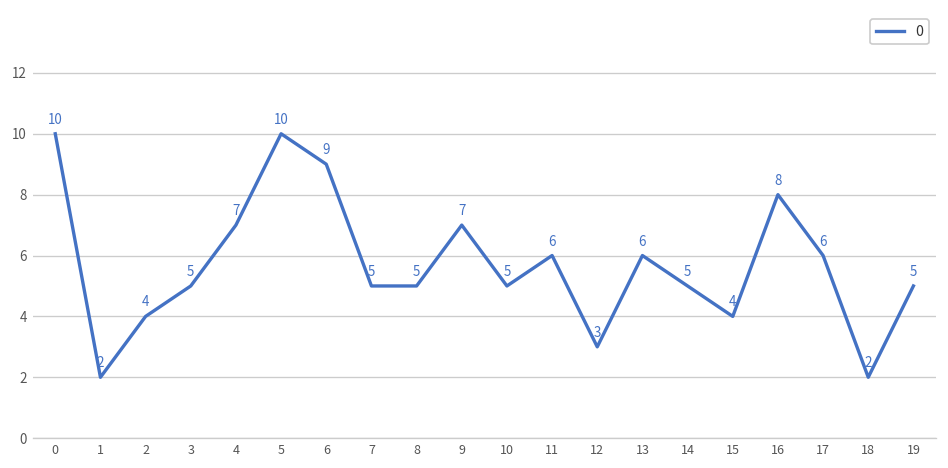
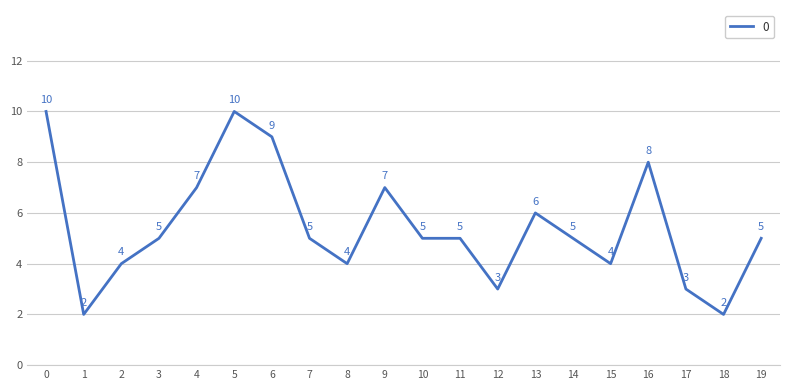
  {
    "0": 10,
    "1": 2,
    "2": 4,
    "3": 5,
    "4": 7,
    "5": 10,
    "6": 9,
    "7": 5,
-   "8": 5,
+   "8": 4,
    "9": 7,
    "10": 5,
-   "11": 6,
+   "11": 5,
    "12": 3,
    "13": 6,
    "14": 5,
    "15": 4,
    "16": 8,
-   "17": 6,
+   "17": 3,
    "18": 2,
    "19": 5
  }
